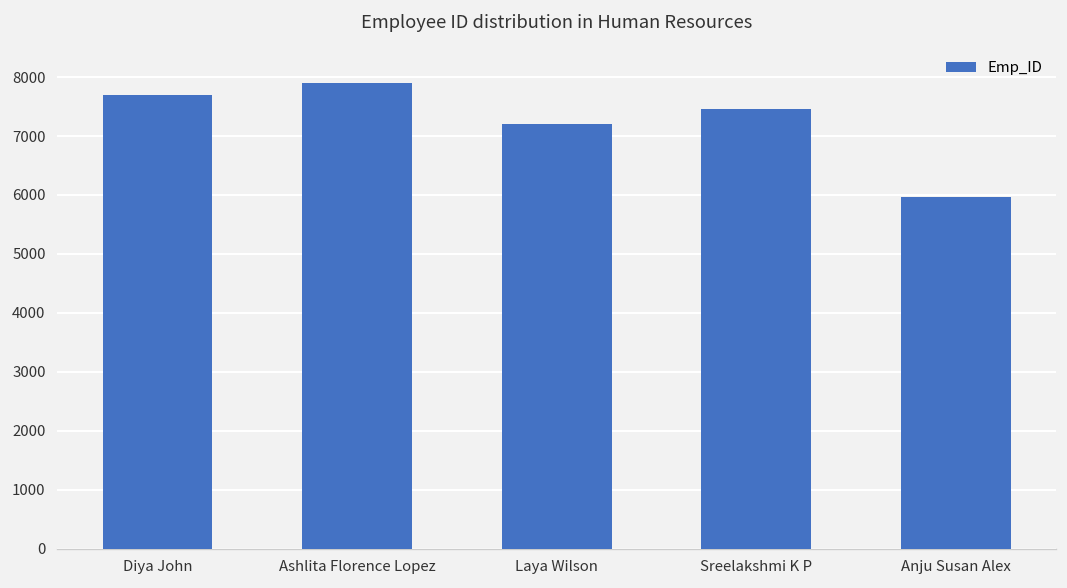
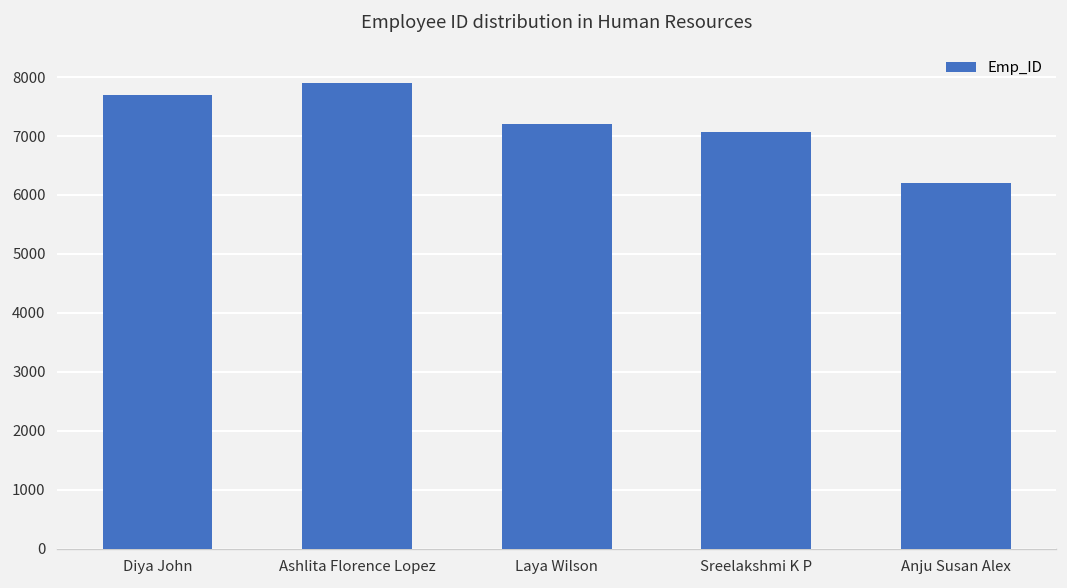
  {
    "Diya John": 7700,
    "Ashlita Florence Lopez": 7900,
    "Laya Wilson": 7200,
-   "Sreelakshmi K P": 7500,
-   "Anju Susan Alex": 6000
+   "Sreelakshmi K P": 7100,
+   "Anju Susan Alex": 6200
  }
